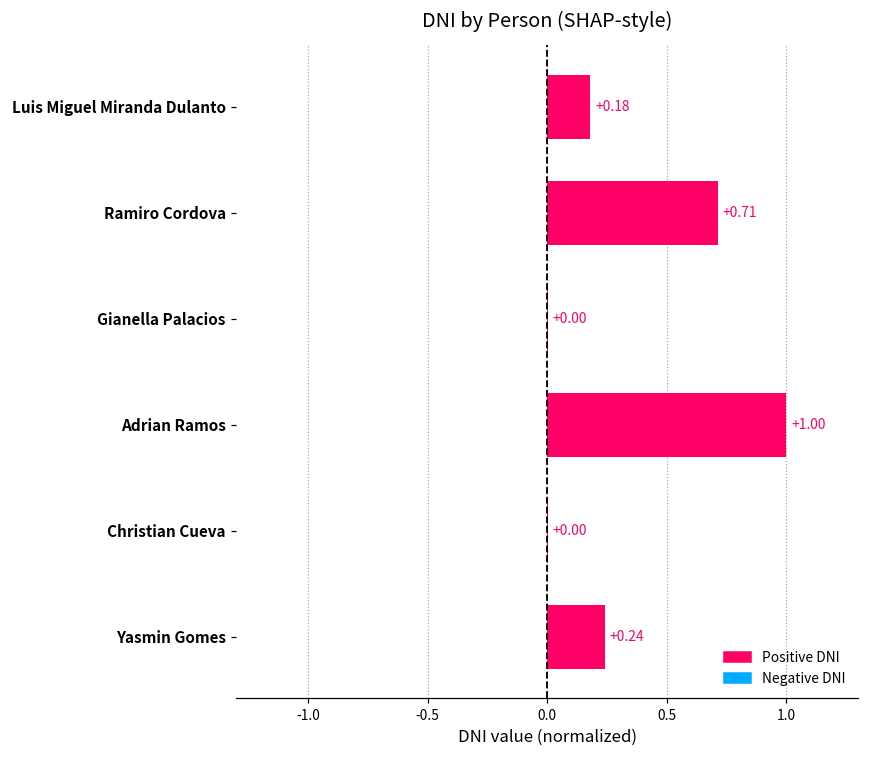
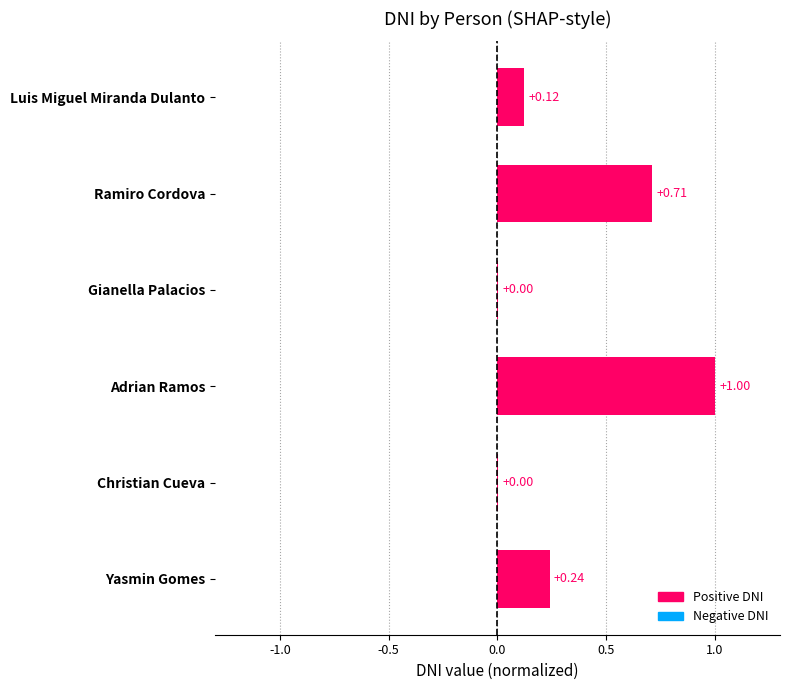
  {
-   "Luis Miguel Miranda Dulanto": "+0.18",
+   "Luis Miguel Miranda Dulanto": "+0.12",
    "Ramiro Cordova": "+0.71",
    "Gianella Palacios": "+0.00",
    "Adrian Ramos": "+1.00",
    "Christian Cueva": "+0.00",
    "Yasmin Gomes": "+0.24"
  }
